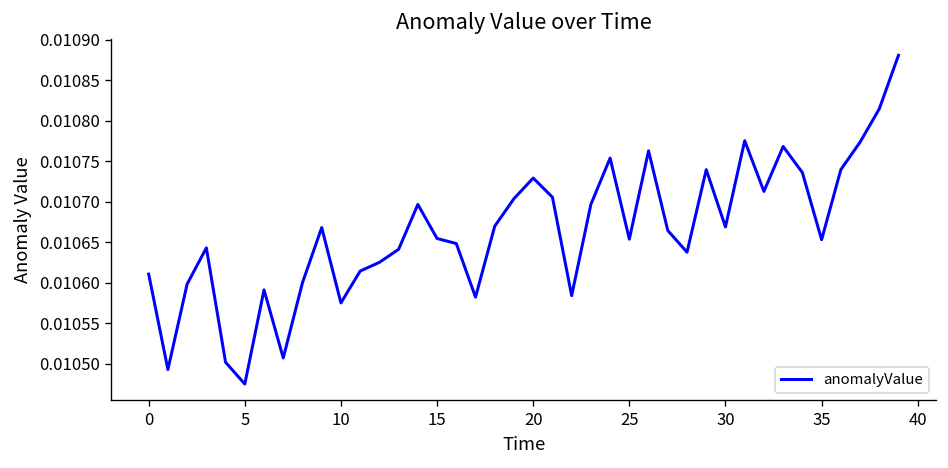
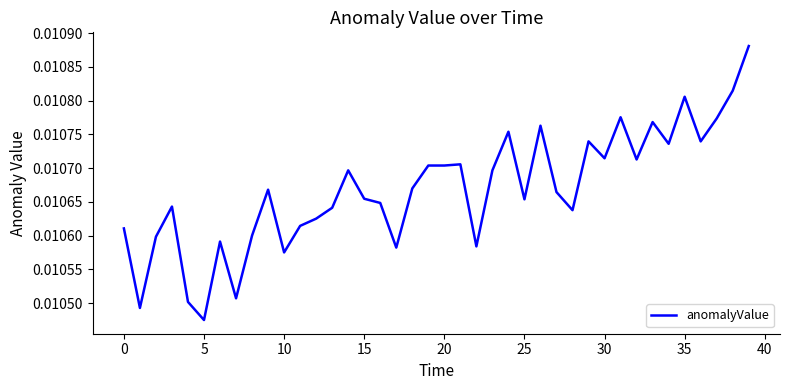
  {
    "0": 0.01061,
    "5": 0.01047,
    "10": 0.01058,
    "15": 0.01065,
-   "20": 0.01073,
+   "20": 0.01070,
    "25": 0.01065,
-   "30": 0.01067,
-   "35": 0.01065
+   "30": 0.01071,
+   "35": 0.01081
  }
